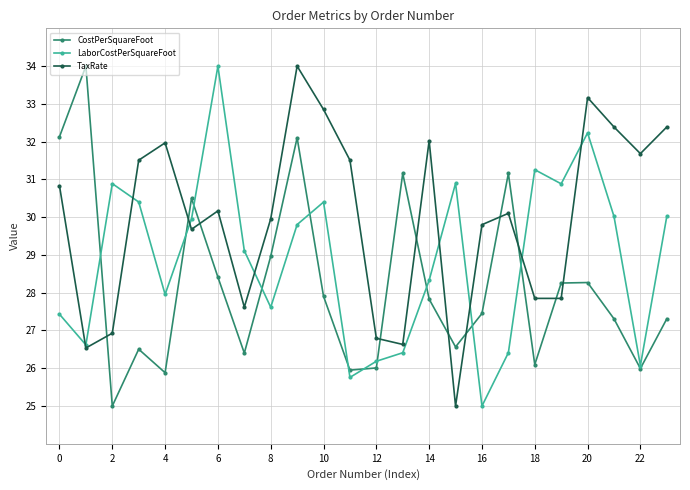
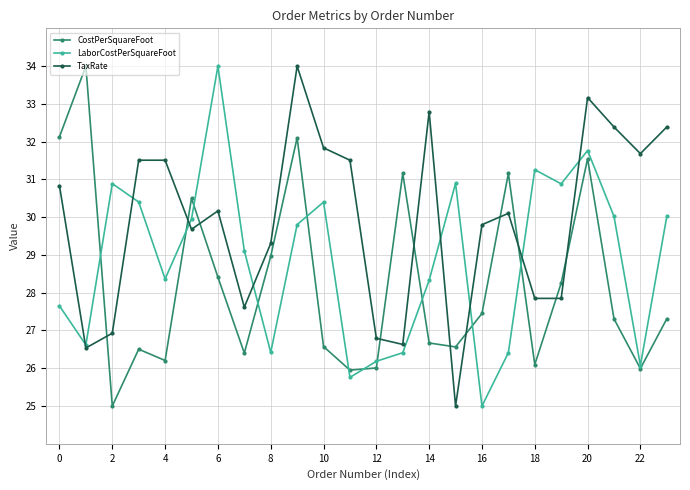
  {
    "CostPerSquareFoot": {
      "0": 32.1,
      "2": 25.0,
-     "4": 25.9,
+     "4": 26.2,
      "6": 28.4,
      "8": 29.0,
-     "10": 27.9,
+     "10": 26.6,
      "12": 26.0,
-     "14": 27.8,
+     "14": 26.7,
      "16": 27.5,
      "18": 26.1,
-     "20": 28.3,
+     "20": 31.5,
      "22": 26.0
    },
    "LaborCostPerSquareFoot": {
-     "0": 27.4,
+     "0": 27.7,
      "2": 30.9,
-     "4": 28.0,
+     "4": 28.4,
      "6": 34.0,
-     "8": 27.6,
+     "8": 26.4,
      "10": 30.4,
      "12": 26.2,
      "14": 28.3,
      "16": 25.0,
      "18": 31.3,
-     "20": 32.2,
+     "20": 31.8,
      "22": 26.1
    },
    "TaxRate": {
      "0": 30.8,
      "2": 26.9,
-     "4": 32.0,
+     "4": 31.5,
      "6": 30.2,
-     "8": 30.0,
-     "10": 32.9,
+     "8": 29.3,
+     "10": 31.8,
      "12": 26.8,
-     "14": 32.0,
+     "14": 32.8,
      "16": 29.8,
      "18": 27.8,
      "20": 33.2,
      "22": 31.7
    }
  }
